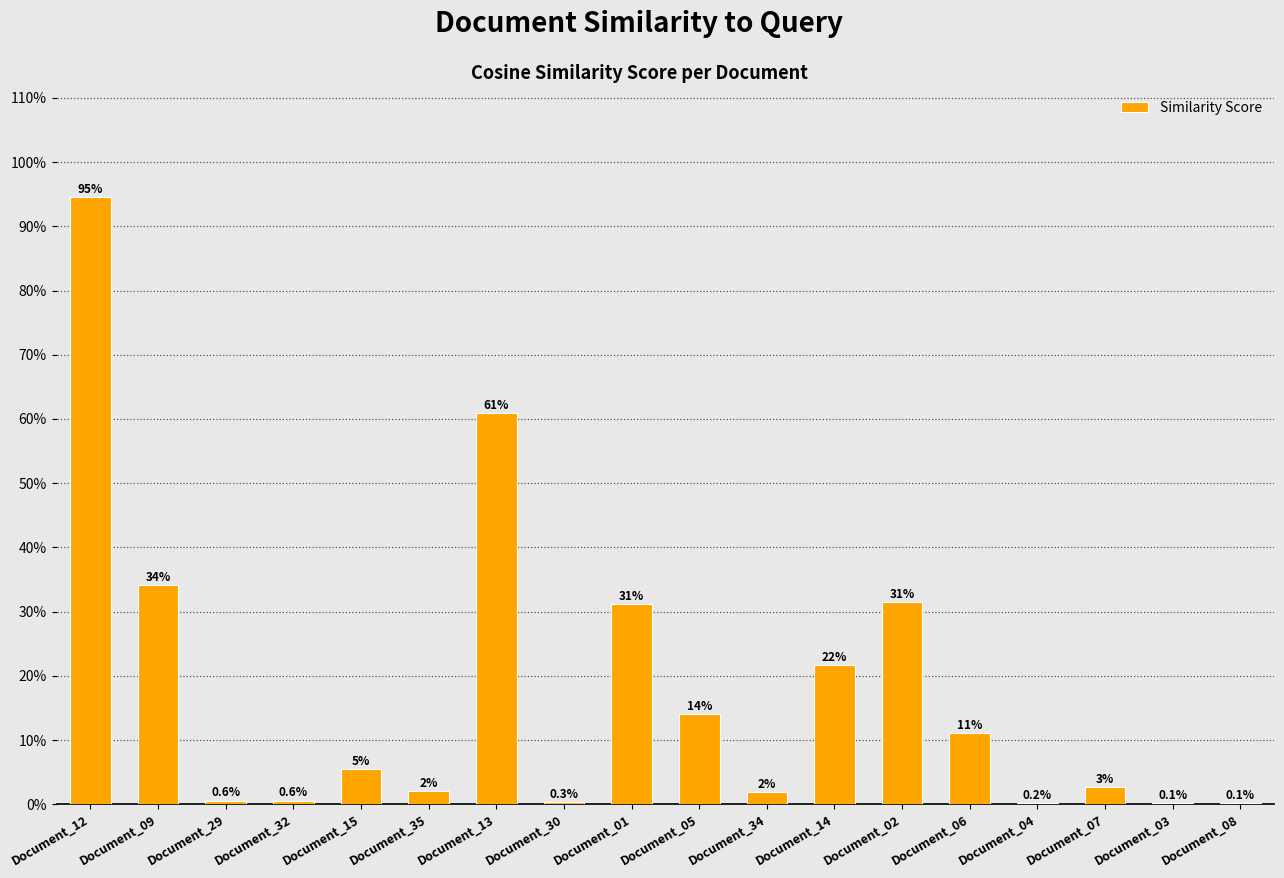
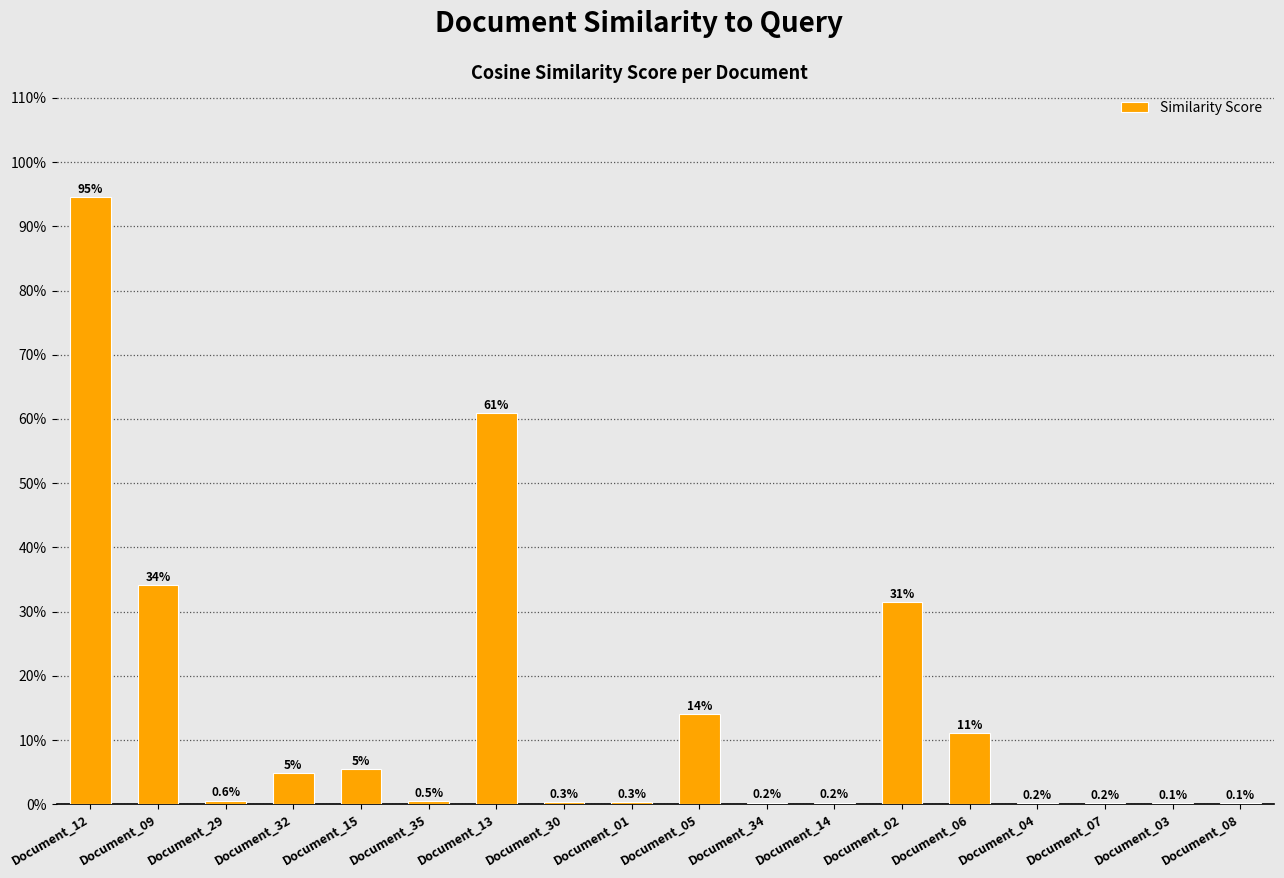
  {
    "Document_12": "95%",
    "Document_09": "34%",
    "Document_29": "0.6%",
-   "Document_32": "0.6%",
+   "Document_32": "5%",
    "Document_15": "5%",
-   "Document_35": "2%",
+   "Document_35": "0.5%",
    "Document_13": "61%",
    "Document_30": "0.3%",
-   "Document_01": "31%",
+   "Document_01": "0.3%",
    "Document_05": "14%",
-   "Document_34": "2%",
-   "Document_14": "22%",
+   "Document_34": "0.2%",
+   "Document_14": "0.2%",
    "Document_02": "31%",
    "Document_06": "11%",
    "Document_04": "0.2%",
-   "Document_07": "3%",
+   "Document_07": "0.2%",
    "Document_03": "0.1%",
    "Document_08": "0.1%"
  }
